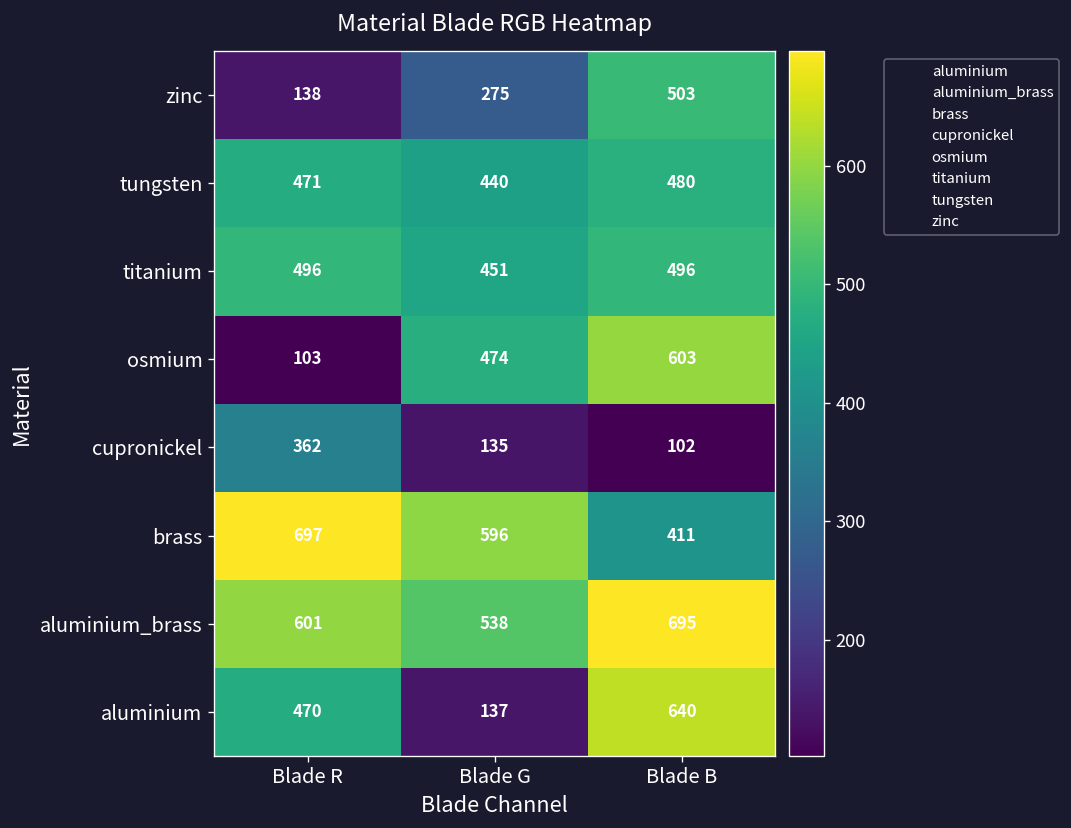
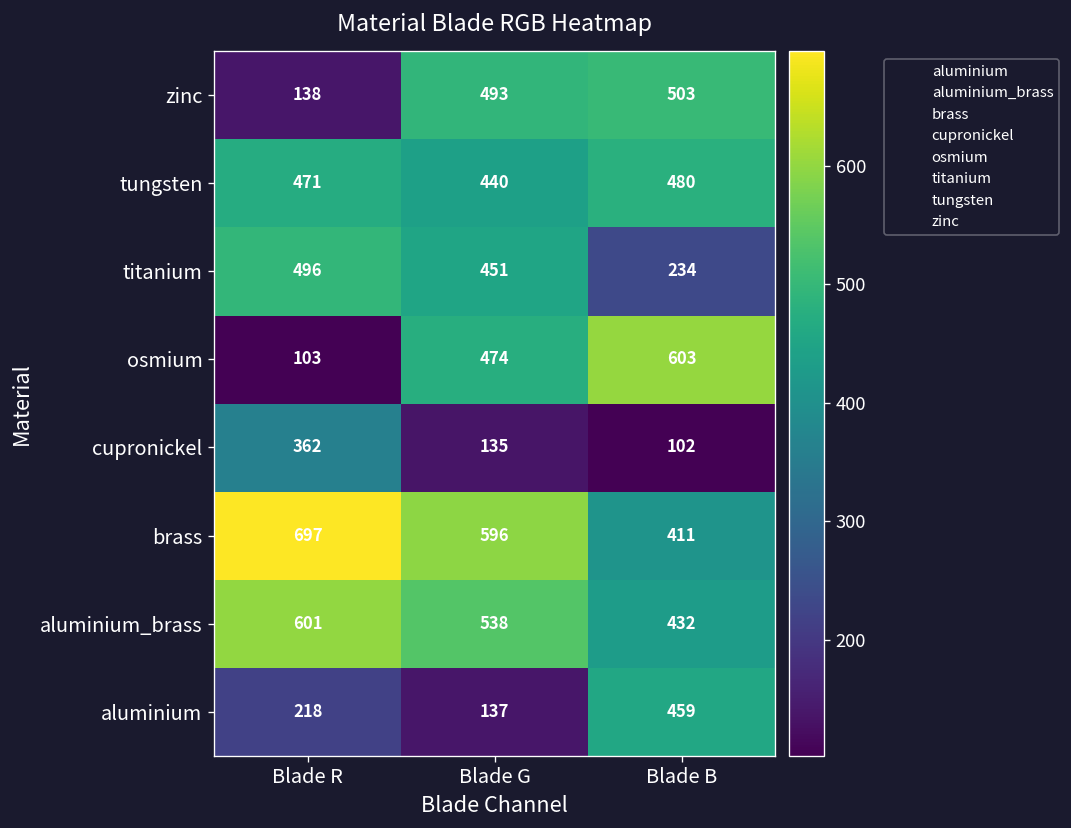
  {
    "zinc": {
      "Blade R": 138,
-     "Blade G": 275,
+     "Blade G": 493,
      "Blade B": 503
    },
    "tungsten": {
      "Blade R": 471,
      "Blade G": 440,
      "Blade B": 480
    },
    "titanium": {
      "Blade R": 496,
      "Blade G": 451,
-     "Blade B": 496
+     "Blade B": 234
    },
    "osmium": {
      "Blade R": 103,
      "Blade G": 474,
      "Blade B": 603
    },
    "cupronickel": {
      "Blade R": 362,
      "Blade G": 135,
      "Blade B": 102
    },
    "brass": {
      "Blade R": 697,
      "Blade G": 596,
      "Blade B": 411
    },
    "aluminium_brass": {
      "Blade R": 601,
      "Blade G": 538,
-     "Blade B": 695
+     "Blade B": 432
    },
    "aluminium": {
-     "Blade R": 470,
+     "Blade R": 218,
      "Blade G": 137,
-     "Blade B": 640
+     "Blade B": 459
    }
  }
